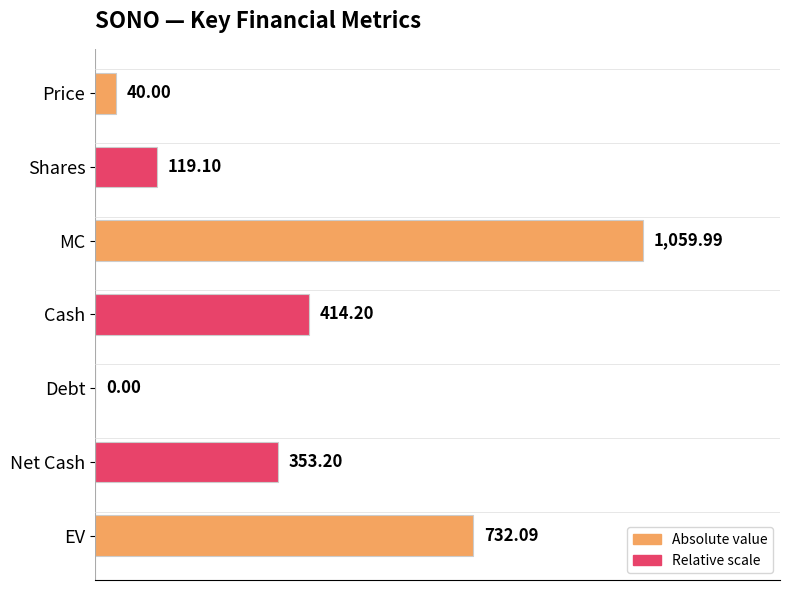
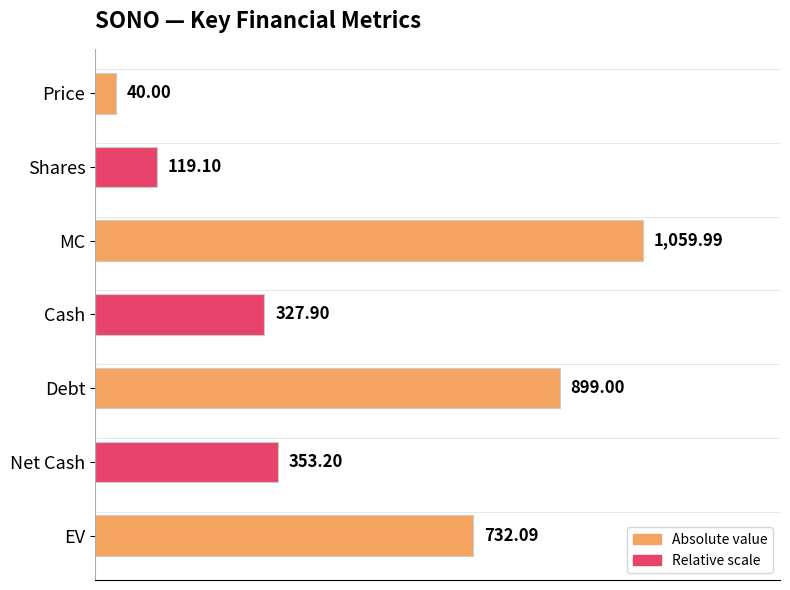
  {
    "Price": "40.00",
    "Shares": "119.10",
    "MC": "1,059.99",
-   "Cash": "414.20",
-   "Debt": "0.00",
+   "Cash": "327.90",
+   "Debt": "899.00",
    "Net Cash": "353.20",
    "EV": "732.09"
  }
